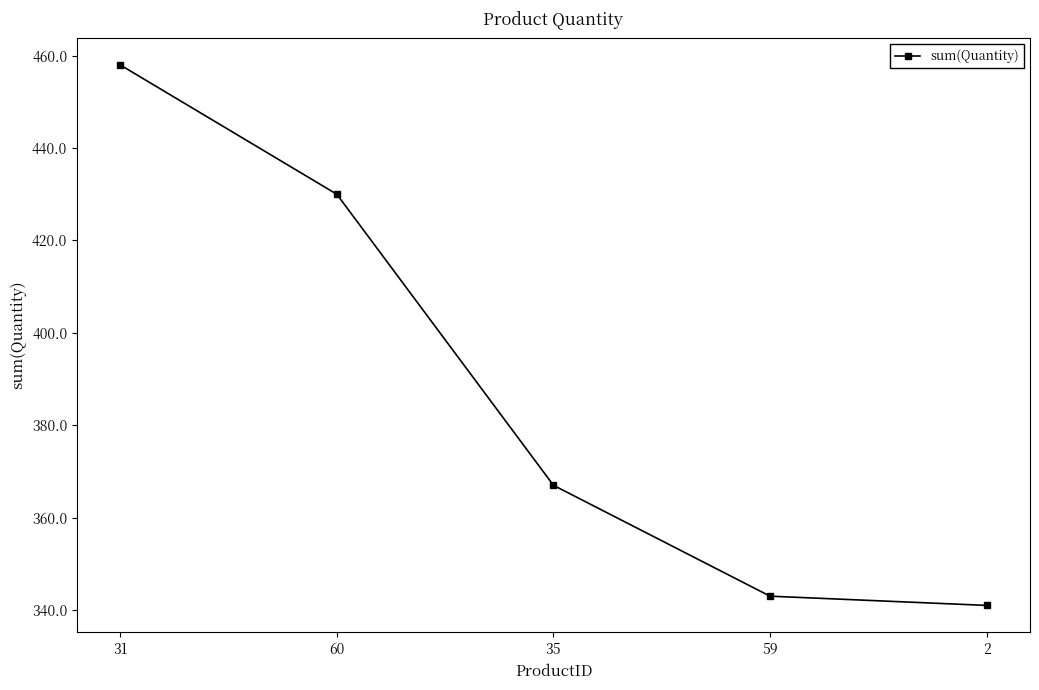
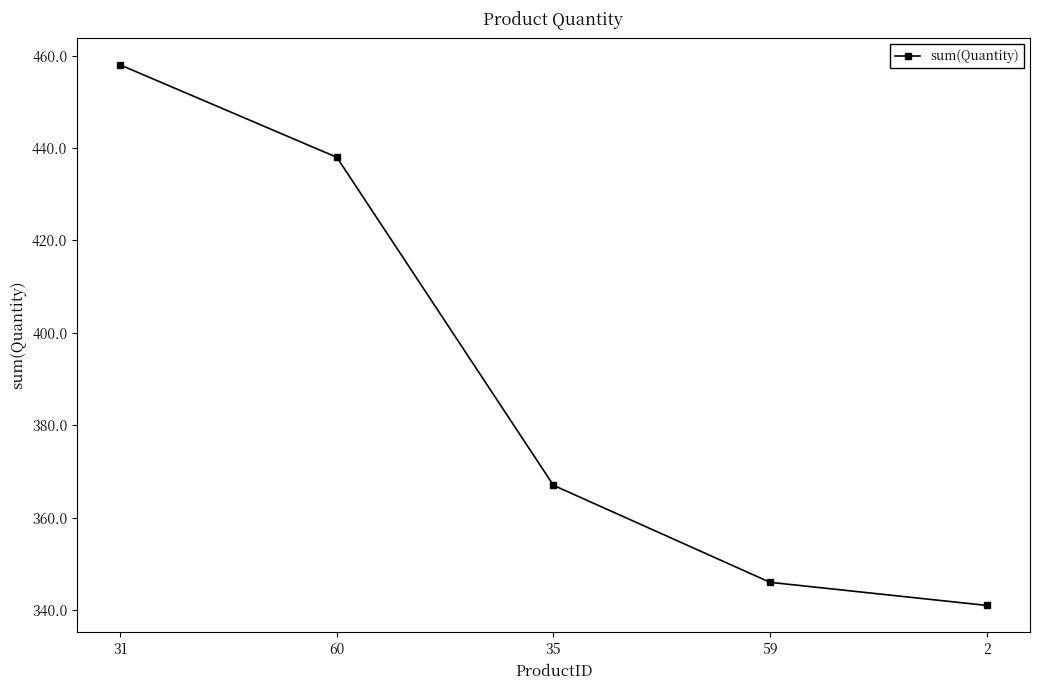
  {
    "31": 458,
-   "60": 430,
+   "60": 438,
    "35": 367,
-   "59": 343,
+   "59": 346,
    "2": 341
  }
